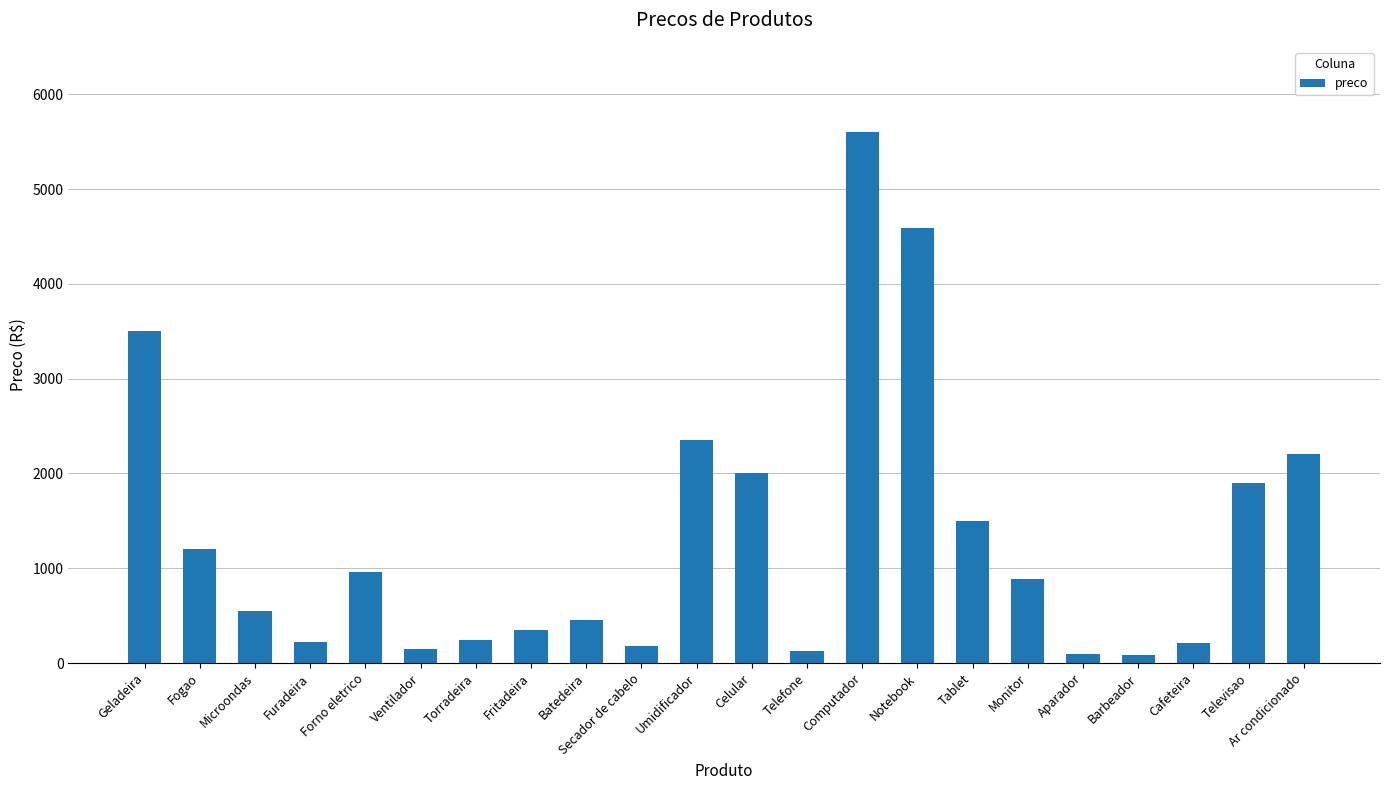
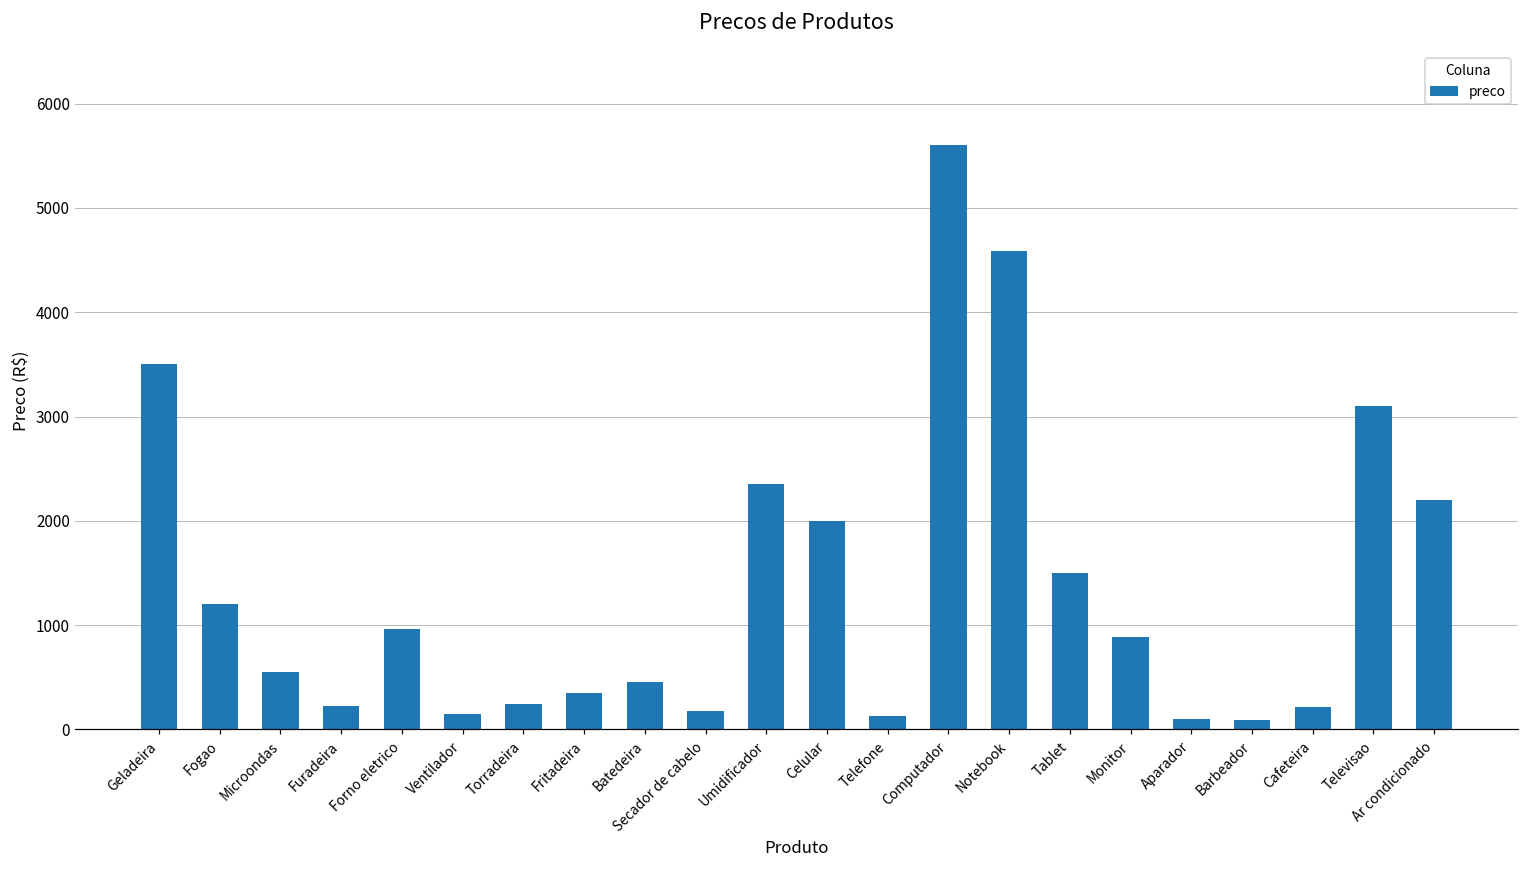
  {
    "Geladeira": 3500,
    "Fogao": 1200,
    "Microondas": 600,
    "Furadeira": 200,
    "Forno eletrico": 1000,
    "Ventilador": 200,
    "Torradeira": 200,
    "Fritadeira": 400,
    "Batedeira": 500,
    "Secador de cabelo": 200,
    "Umidificador": 2400,
    "Celular": 2000,
    "Telefone": 100,
    "Computador": 5600,
    "Notebook": 4600,
    "Tablet": 1500,
    "Monitor": 900,
    "Aparador": 100,
    "Barbeador": 100,
    "Cafeteira": 200,
-   "Televisao": 1900,
+   "Televisao": 3100,
    "Ar condicionado": 2200
  }
